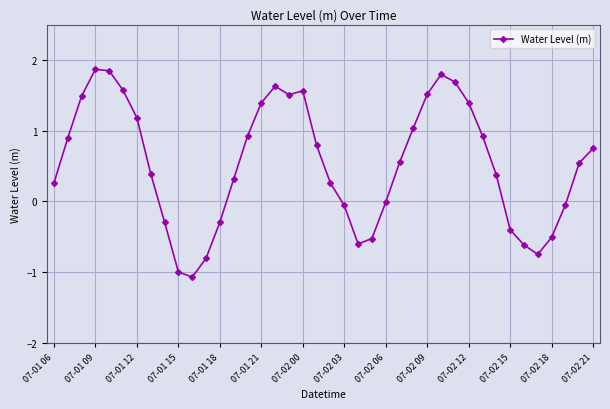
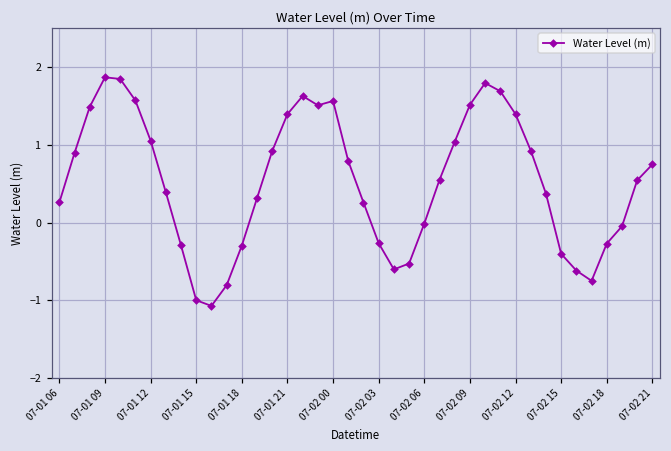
  {
    "07-01 06": 0.3,
    "07-01 09": 1.9,
-   "07-01 12": 1.2,
+   "07-01 12": 1.1,
    "07-01 15": -1.0,
    "07-01 18": -0.3,
    "07-01 21": 1.4,
    "07-02 00": 1.6,
-   "07-02 03": -0.1,
+   "07-02 03": -0.3,
    "07-02 06": 0.0,
    "07-02 09": 1.5,
    "07-02 12": 1.4,
    "07-02 15": -0.4,
-   "07-02 18": -0.5,
+   "07-02 18": -0.3,
    "07-02 21": 0.7
  }
